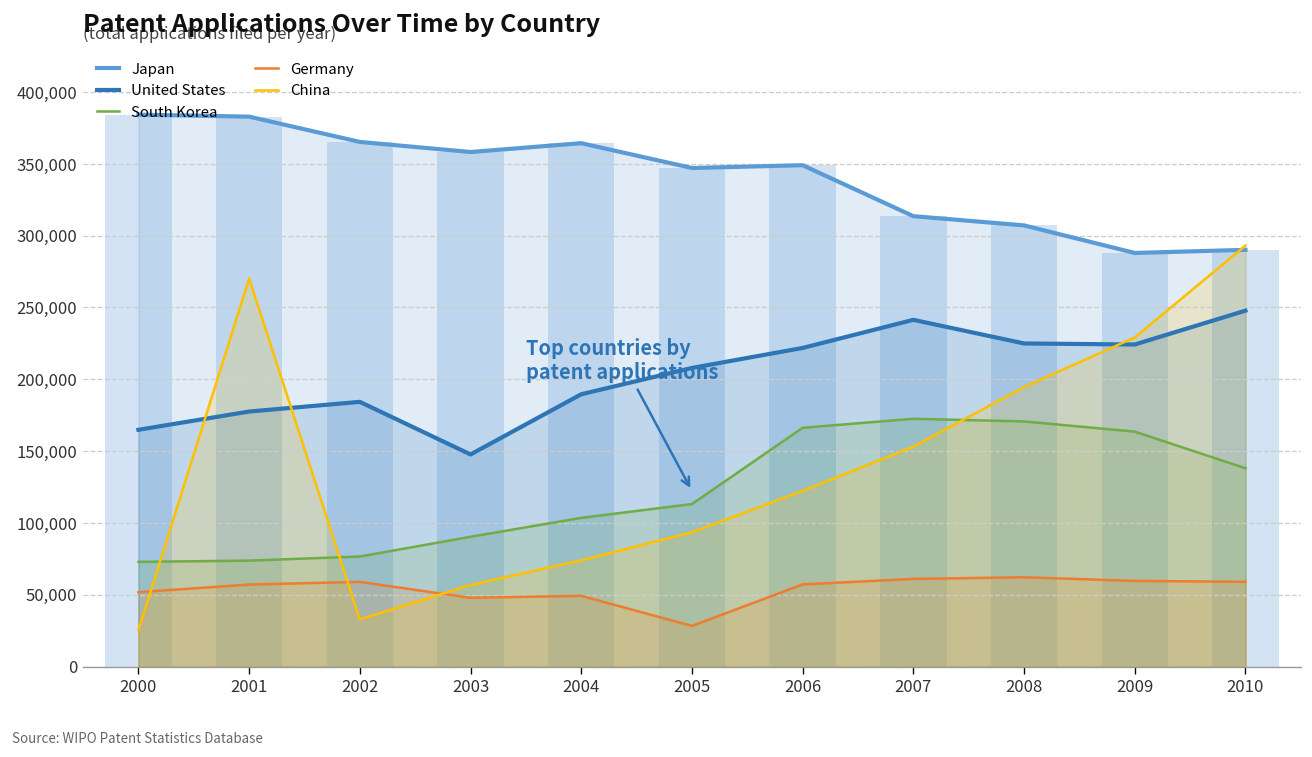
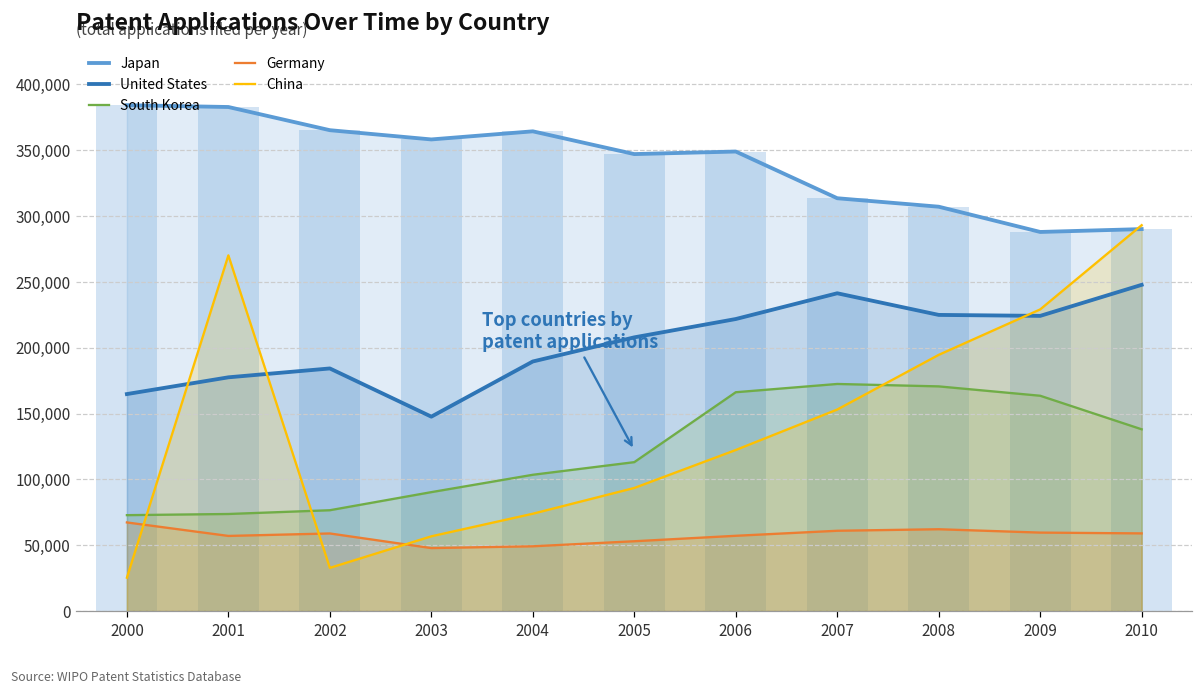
  {
    "Japan": {
      "2000": "384,000",
      "2001": "383,000",
      "2002": "365,000",
      "2003": "358,000",
      "2004": "364,000",
      "2005": "347,000",
      "2006": "349,000",
      "2007": "314,000",
      "2008": "307,000",
      "2009": "288,000",
      "2010": "290,000"
    },
    "United States": {
      "2000": "165,000",
      "2001": "178,000",
      "2002": "184,000",
      "2003": "148,000",
      "2004": "190,000",
      "2005": "208,000",
      "2006": "222,000",
      "2007": "241,000",
      "2008": "225,000",
      "2009": "224,000",
      "2010": "248,000"
    },
    "South Korea": {
      "2000": "73,000",
      "2001": "74,000",
      "2002": "77,000",
      "2003": "90,000",
      "2004": "103,000",
      "2005": "113,000",
      "2006": "166,000",
      "2007": "172,000",
      "2008": "171,000",
      "2009": "164,000",
      "2010": "138,000"
    },
    "Germany": {
-     "2000": "52,000",
+     "2000": "67,000",
      "2001": "57,000",
      "2002": "59,000",
      "2003": "48,000",
      "2004": "49,000",
-     "2005": "28,000",
+     "2005": "53,000",
      "2006": "57,000",
      "2007": "61,000",
      "2008": "62,000",
      "2009": "60,000",
      "2010": "59,000"
    },
    "China": {
      "2000": "25,000",
      "2001": "270,000",
      "2002": "33,000",
      "2003": "57,000",
      "2004": "74,000",
      "2005": "93,000",
      "2006": "122,000",
      "2007": "153,000",
      "2008": "195,000",
      "2009": "229,000",
      "2010": "293,000"
    }
  }
